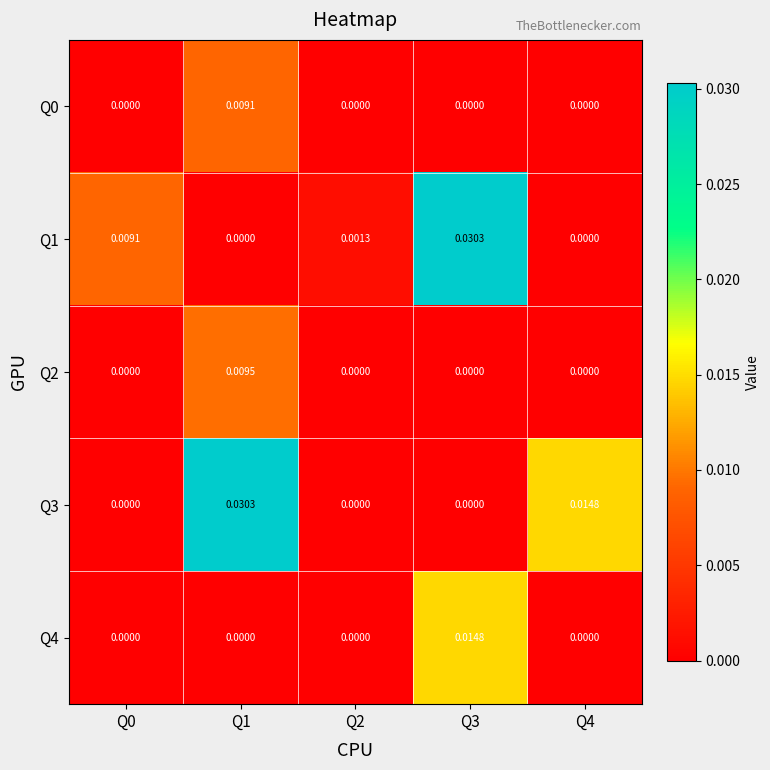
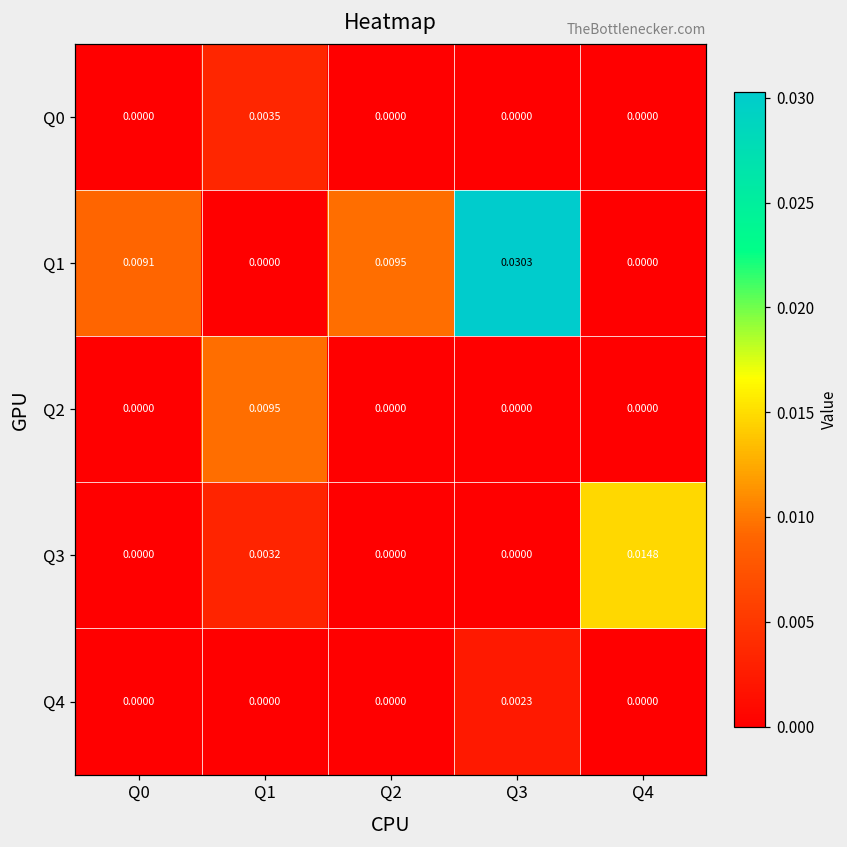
  {
    "Q0": {
      "Q0": 0.0000,
-     "Q1": 0.0091,
+     "Q1": 0.0035,
      "Q2": 0.0000,
      "Q3": 0.0000,
      "Q4": 0.0000
    },
    "Q1": {
      "Q0": 0.0091,
      "Q1": 0.0000,
-     "Q2": 0.0013,
+     "Q2": 0.0095,
      "Q3": 0.0303,
      "Q4": 0.0000
    },
    "Q2": {
      "Q0": 0.0000,
      "Q1": 0.0095,
      "Q2": 0.0000,
      "Q3": 0.0000,
      "Q4": 0.0000
    },
    "Q3": {
      "Q0": 0.0000,
-     "Q1": 0.0303,
+     "Q1": 0.0032,
      "Q2": 0.0000,
      "Q3": 0.0000,
      "Q4": 0.0148
    },
    "Q4": {
      "Q0": 0.0000,
      "Q1": 0.0000,
      "Q2": 0.0000,
-     "Q3": 0.0148,
+     "Q3": 0.0023,
      "Q4": 0.0000
    }
  }
